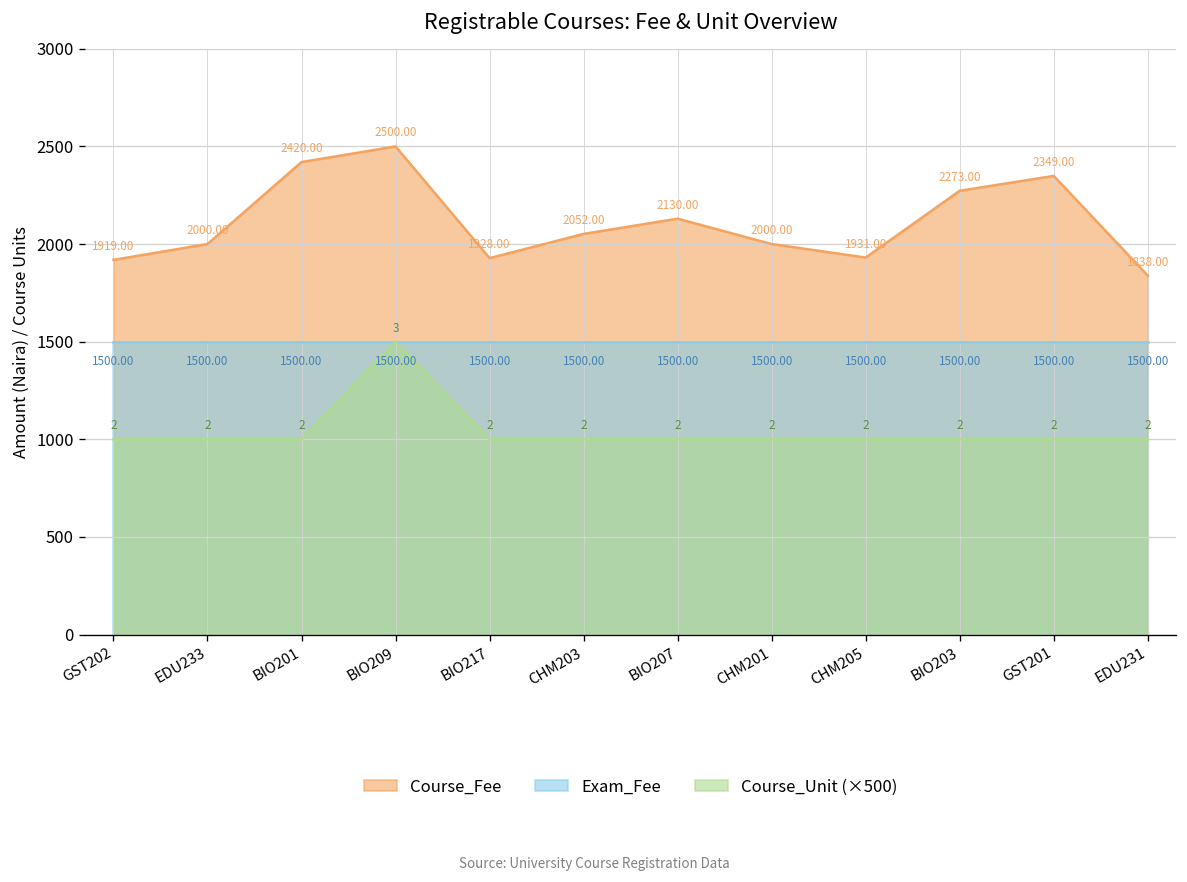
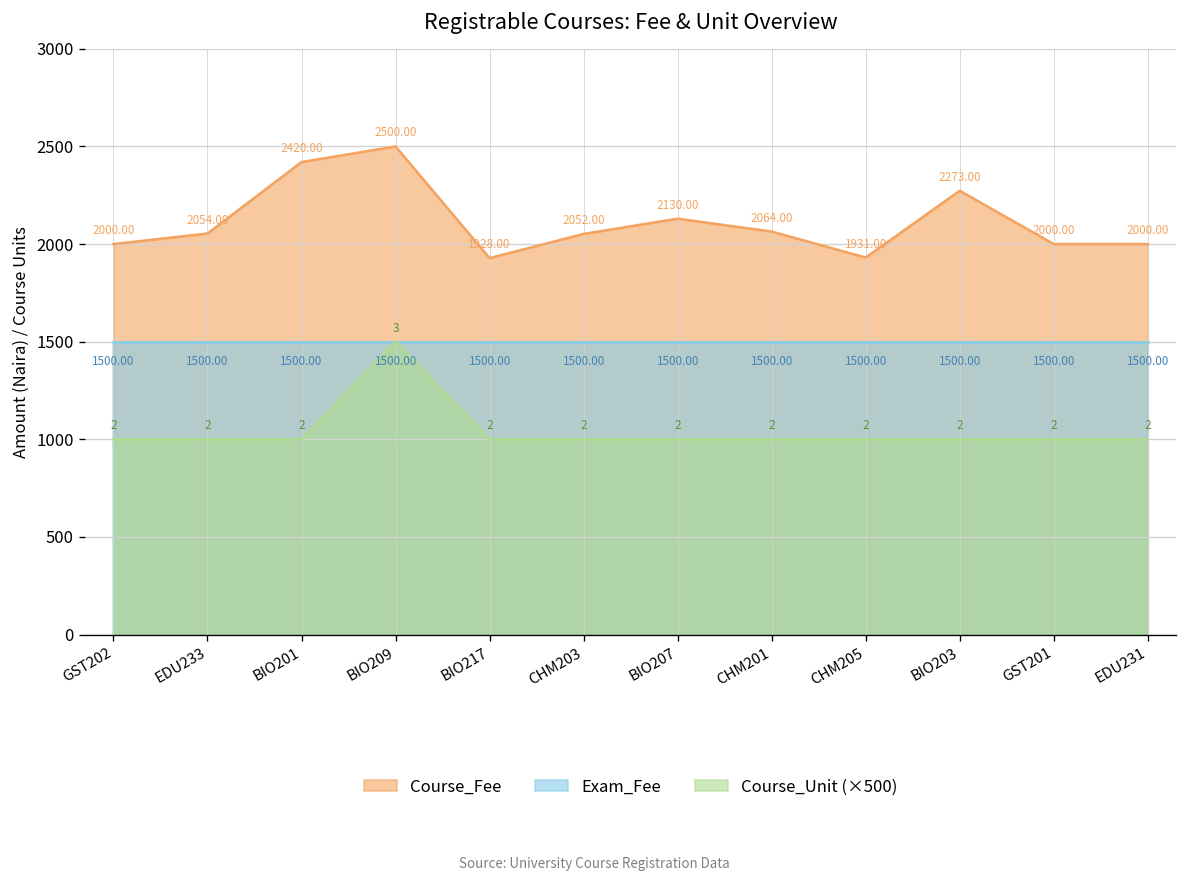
  {
    "Course_Fee": {
-     "GST202": 1919.00,
-     "EDU233": 2000.00,
+     "GST202": 2000.00,
+     "EDU233": 2054.00,
      "BIO201": 2420.00,
      "BIO209": 2500.00,
      "BIO217": 1928.00,
      "CHM203": 2052.00,
      "BIO207": 2130.00,
-     "CHM201": 2000.00,
+     "CHM201": 2064.00,
      "CHM205": 1931.00,
      "BIO203": 2273.00,
-     "GST201": 2349.00,
-     "EDU231": 1838.00
+     "GST201": 2000.00,
+     "EDU231": 2000.00
    },
    "Exam_Fee": {
      "GST202": 1500.00,
      "EDU233": 1500.00,
      "BIO201": 1500.00,
      "BIO217": 1500.00,
      "CHM203": 1500.00,
      "BIO207": 1500.00,
      "CHM201": 1500.00,
      "CHM205": 1500.00,
      "BIO203": 1500.00,
      "GST201": 1500.00,
      "EDU231": 1500.00
    }
  }
